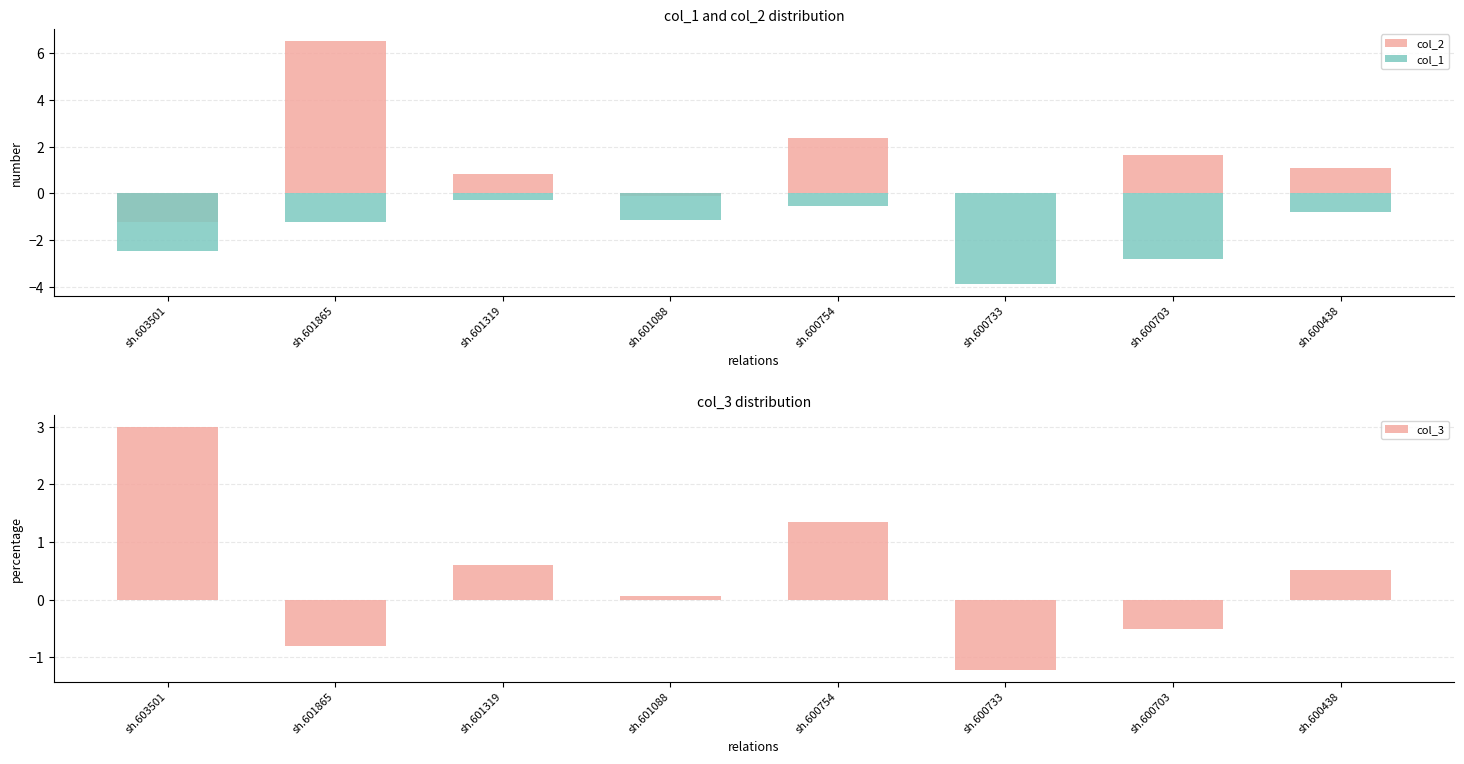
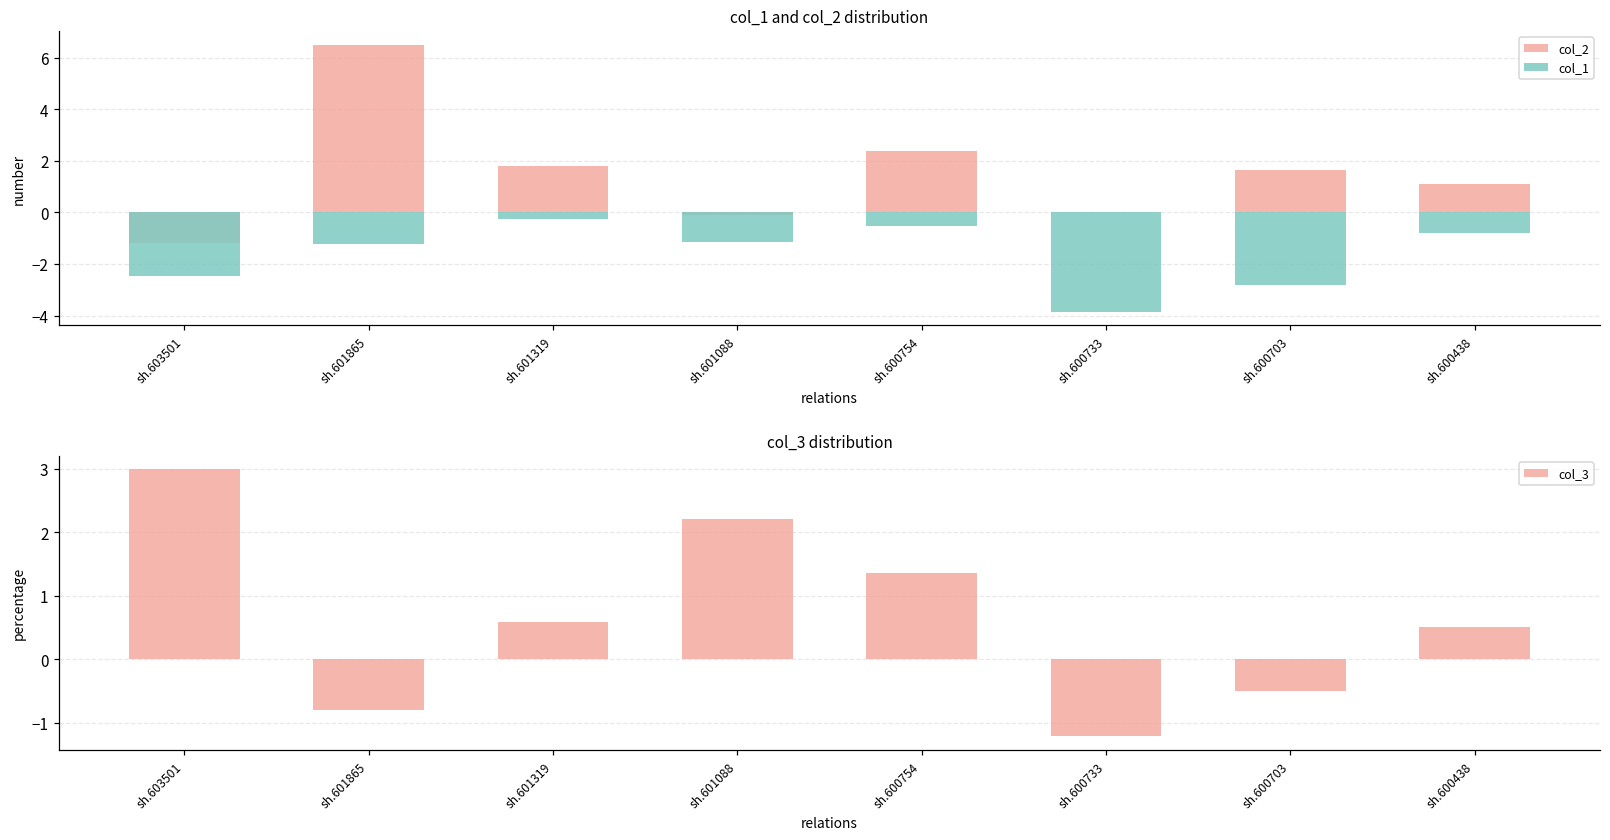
  {
    "col_1 and col_2 distribution": {
      "col_2": {
        "sh.601865": 6.5,
-       "sh.601319": 0.8,
+       "sh.601319": 1.8,
        "sh.600754": 2.4,
        "sh.600733": 0.0,
        "sh.600703": 1.7,
        "sh.600438": 1.1
      },
      "col_1": {
        "sh.603501": -2.5,
        "sh.601865": -1.2,
        "sh.601319": -0.3,
        "sh.601088": -1.2,
        "sh.600754": -0.5,
        "sh.600733": -3.8,
        "sh.600703": -2.8,
        "sh.600438": -0.8
      }
    },
    "col_3 distribution": {
      "sh.603501": 3.0,
      "sh.601865": -0.8,
      "sh.601319": 0.6,
-     "sh.601088": 0.1,
+     "sh.601088": 2.2,
      "sh.600754": 1.4,
      "sh.600733": -1.2,
      "sh.600703": -0.5,
      "sh.600438": 0.5
    }
  }
